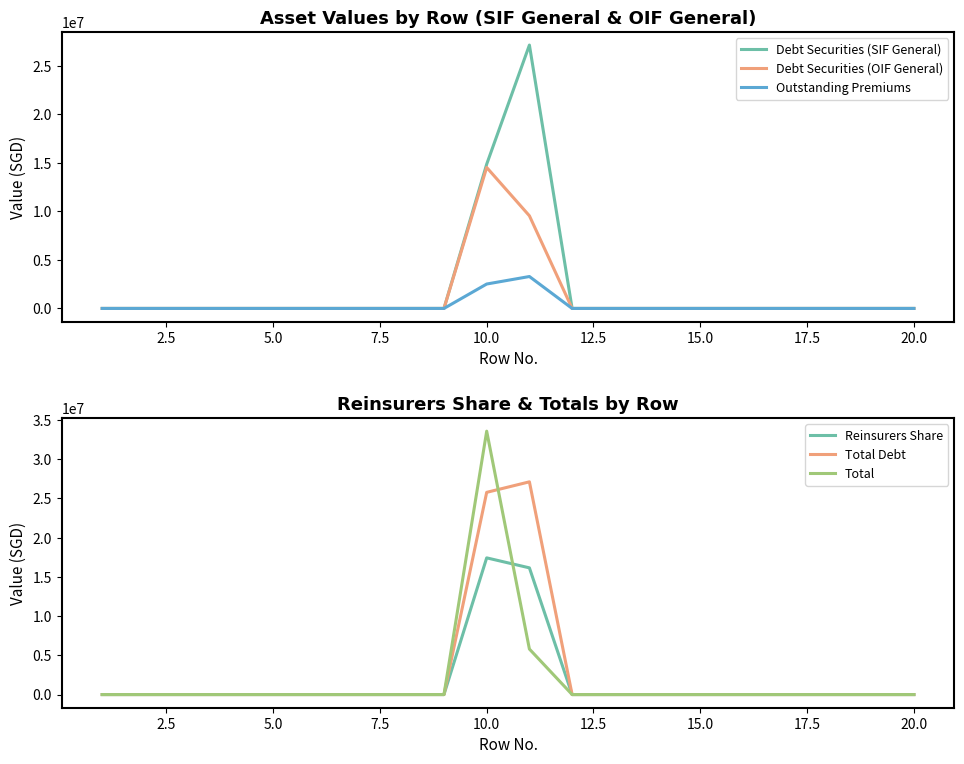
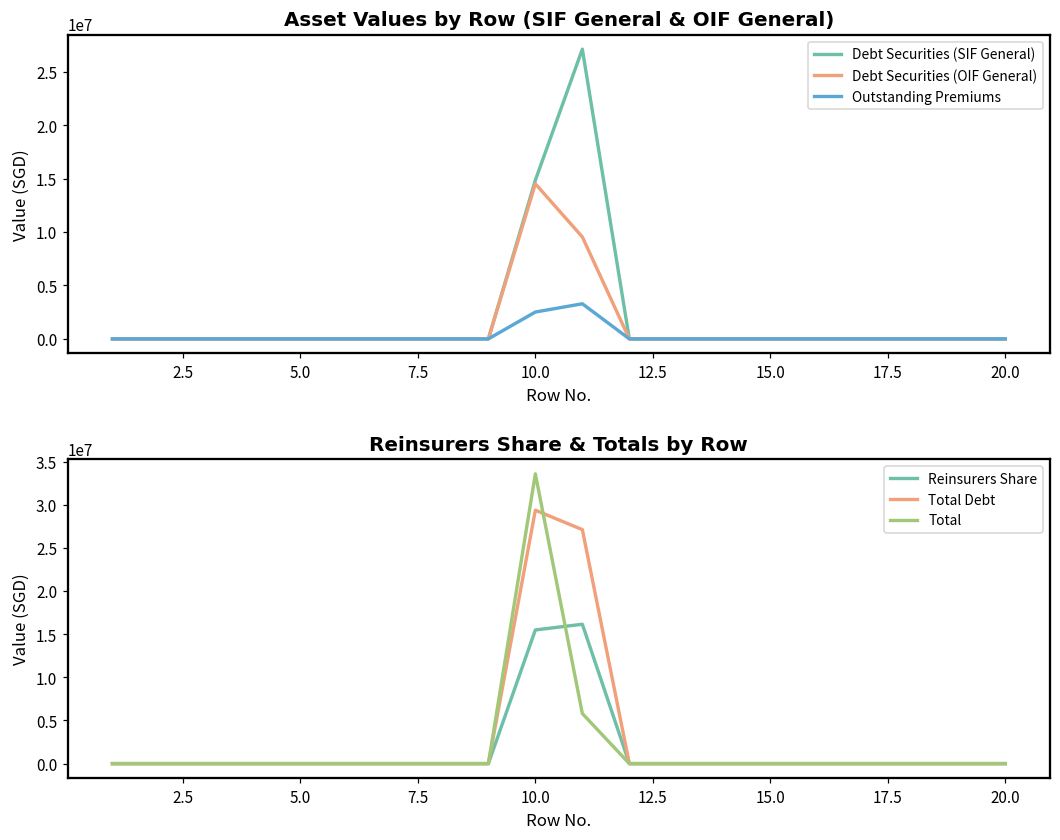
  {
    "Asset Values by Row (SIF General & OIF General)": {
      "Debt Securities (OIF General)": {
        "10.0": 15000000
      }
    },
    "Reinsurers Share & Totals by Row": {
      "Reinsurers Share": {
-       "10.0": 17000000
+       "10.0": 15000000
      },
      "Total Debt": {
-       "10.0": 26000000
+       "10.0": 29000000
      },
      "Total": {
        "10.0": 34000000
      }
    }
  }
